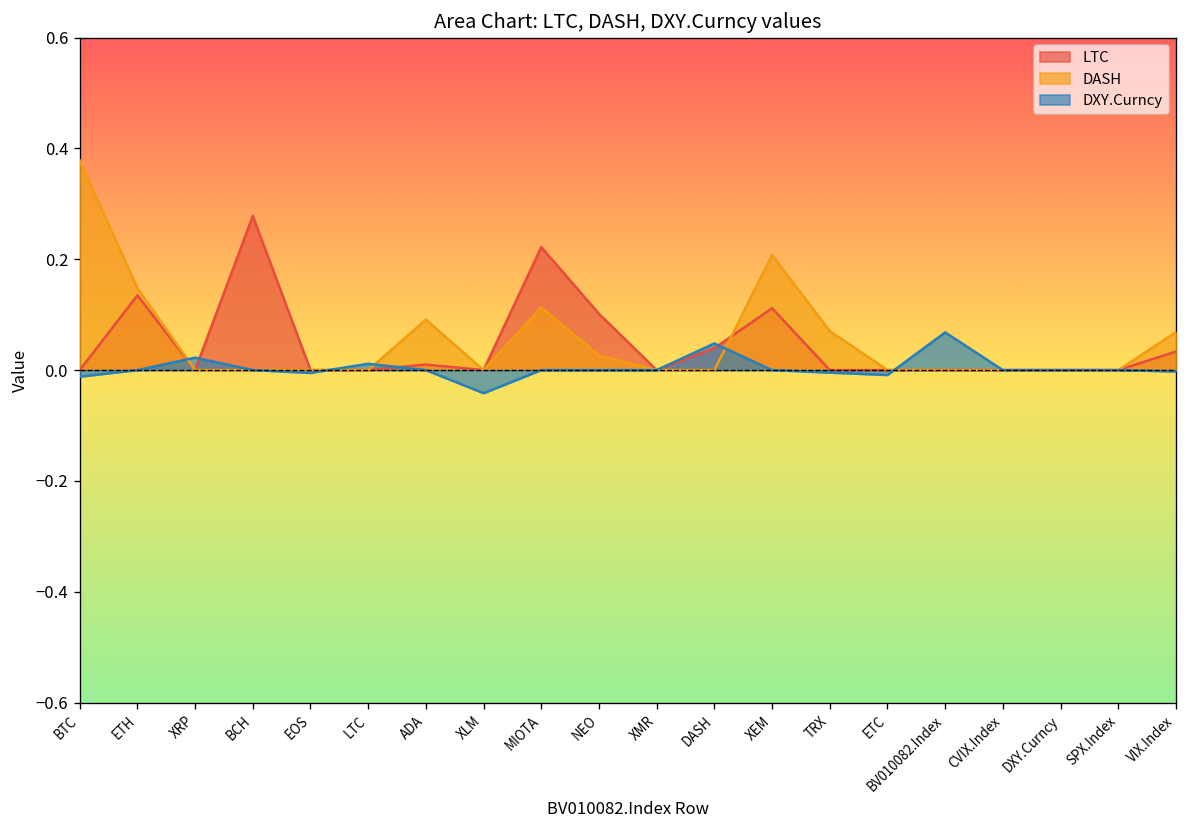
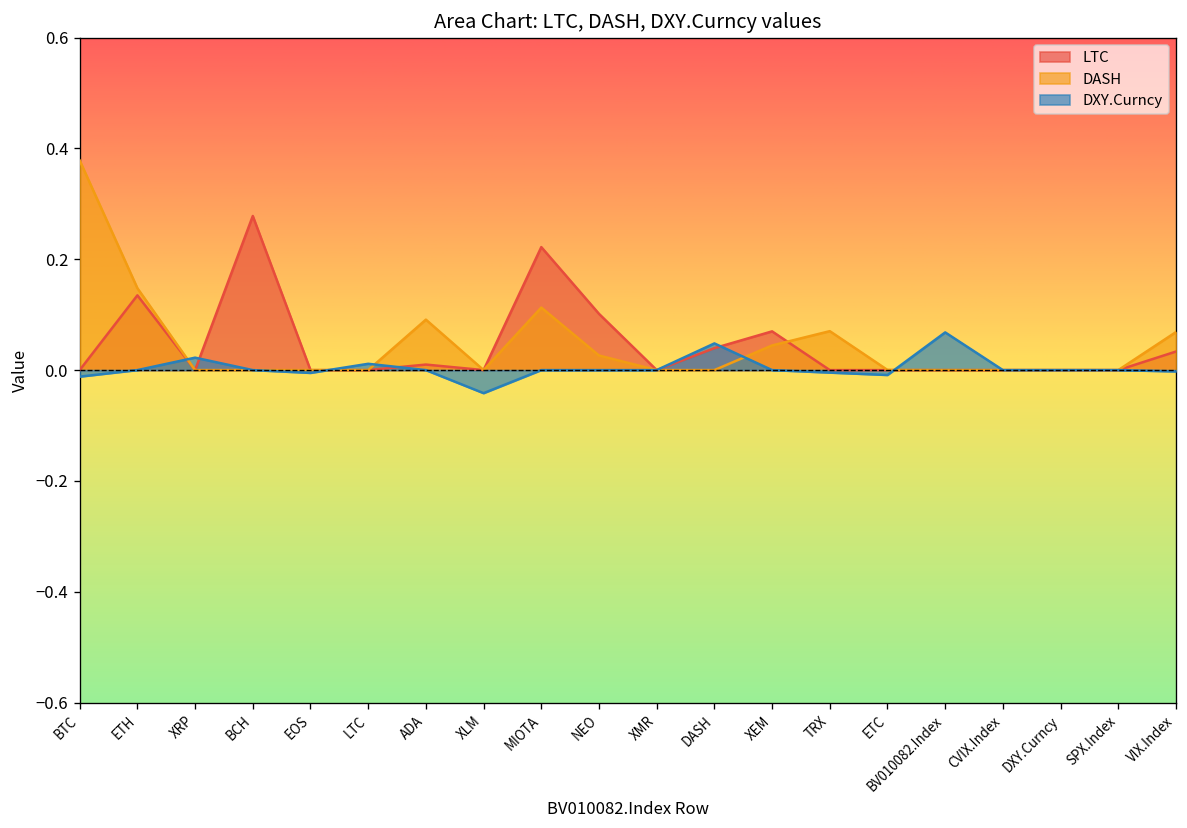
  {
    "LTC": {
      "ETH": 0.13,
      "BCH": 0.28,
      "ADA": 0.01,
      "MIOTA": 0.22,
      "NEO": 0.10,
      "DASH": 0.04,
-     "XEM": 0.11,
+     "XEM": 0.07,
      "VIX.Index": 0.03
    },
    "DASH": {
      "BTC": 0.38,
      "ETH": 0.15,
      "ADA": 0.09,
      "MIOTA": 0.11,
      "NEO": 0.03,
      "DASH": 0.00,
-     "XEM": 0.21,
+     "XEM": 0.04,
      "TRX": 0.07,
      "VIX.Index": 0.07
    }
  }
